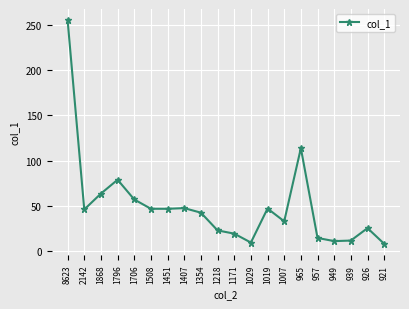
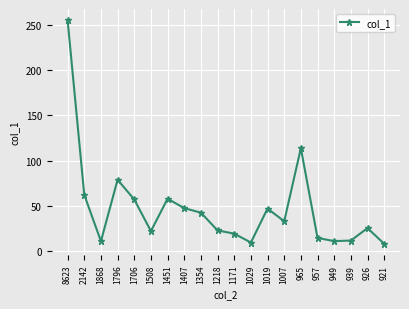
  {
    "8623": 260,
-   "2142": 50,
-   "1868": 60,
+   "2142": 60,
+   "1868": 10,
    "1796": 80,
    "1706": 60,
-   "1508": 50,
-   "1451": 50,
+   "1508": 20,
+   "1451": 60,
    "1407": 50,
    "1354": 40,
    "1218": 20,
    "1171": 20,
    "1029": 10,
    "1019": 50,
    "1007": 30,
    "965": 110,
    "957": 10,
    "949": 10,
    "939": 10,
    "926": 30,
    "921": 10
  }
